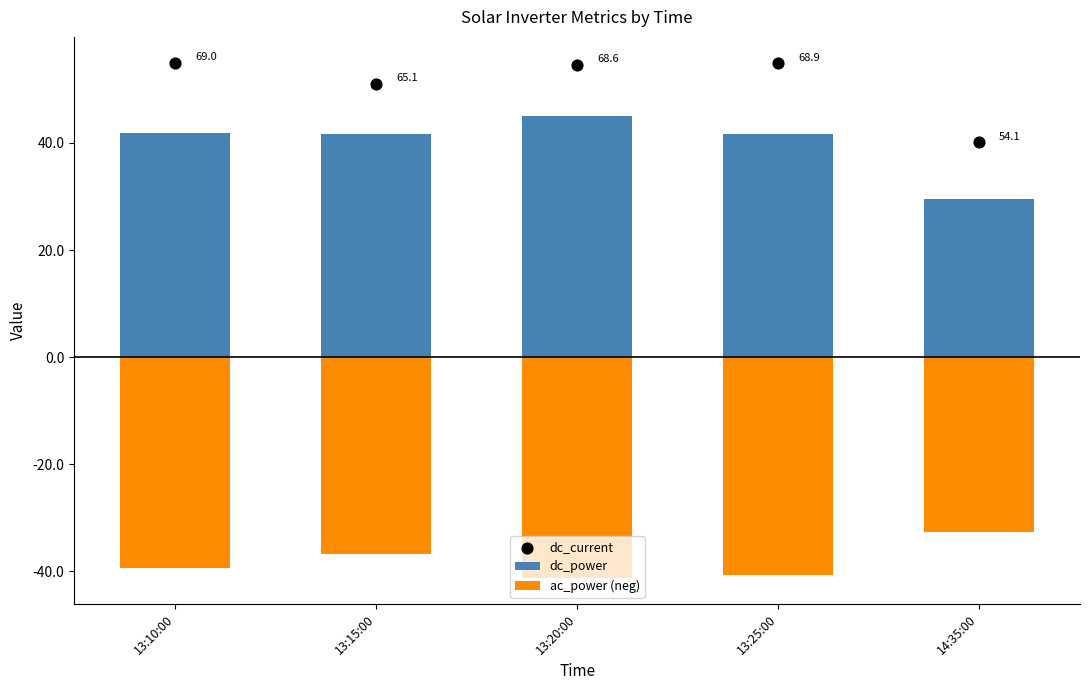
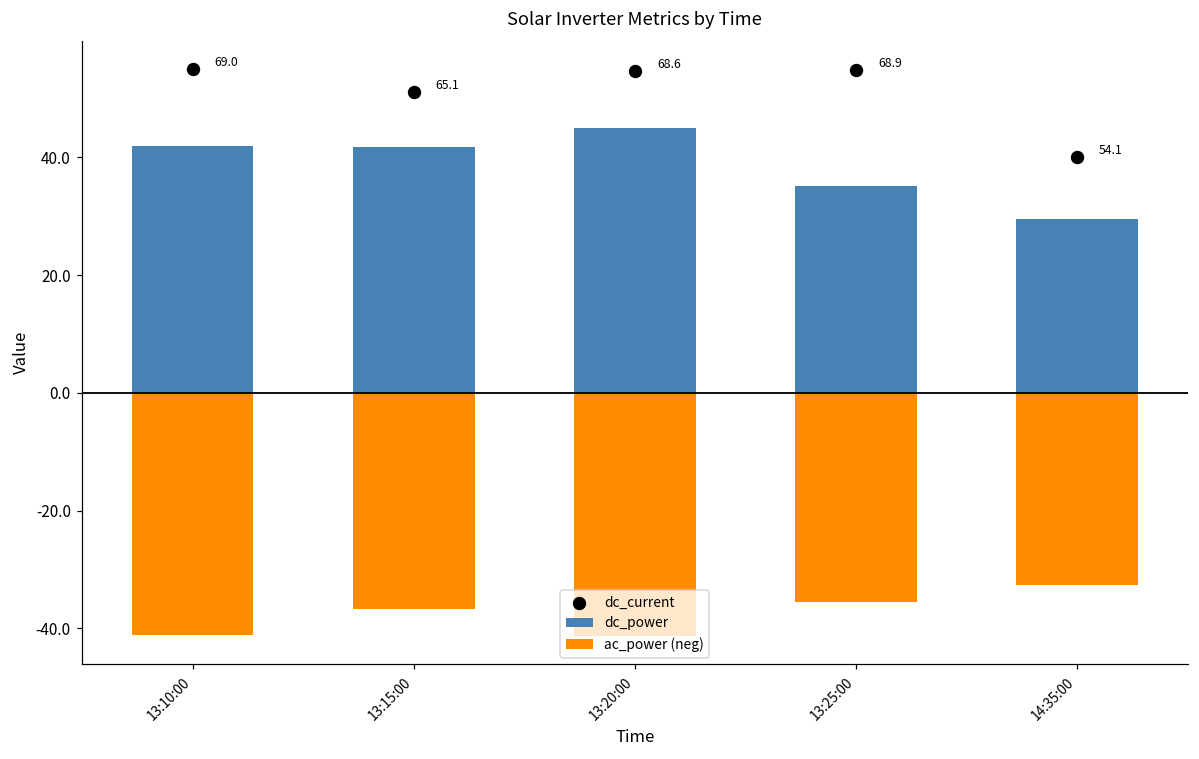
  {
    "dc_power": {
      "13:10:00": 42,
      "13:15:00": 42,
      "13:20:00": 45,
-     "13:25:00": 42,
+     "13:25:00": 35,
      "14:35:00": 30
    },
    "ac_power (neg)": {
-     "13:10:00": -39,
+     "13:10:00": -41,
      "13:15:00": -37,
-     "13:25:00": -41,
+     "13:25:00": -36,
      "14:35:00": -33
    }
  }
